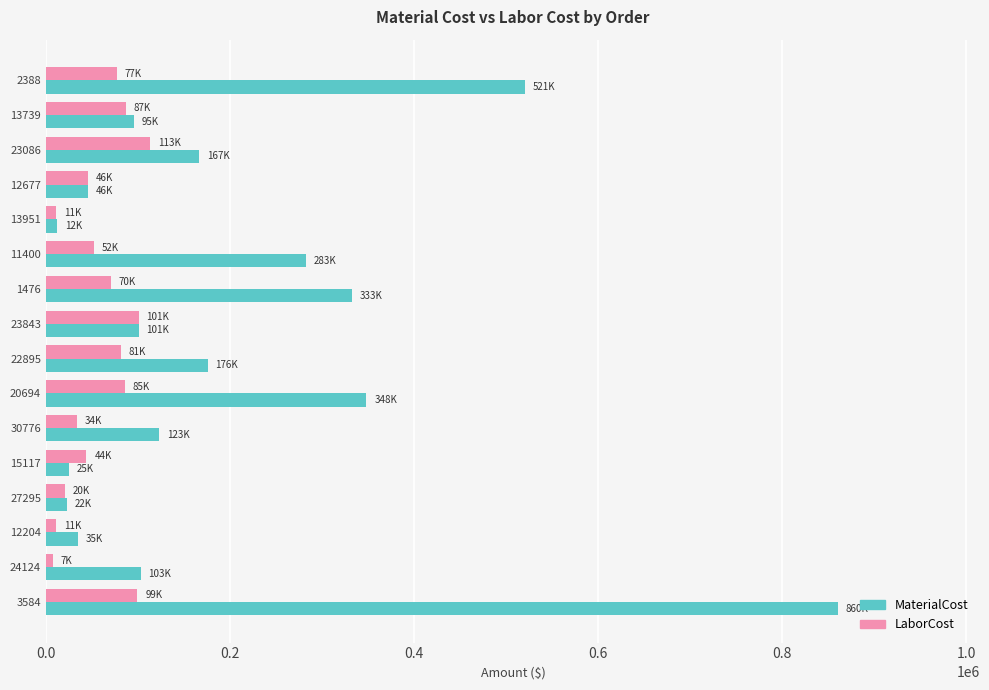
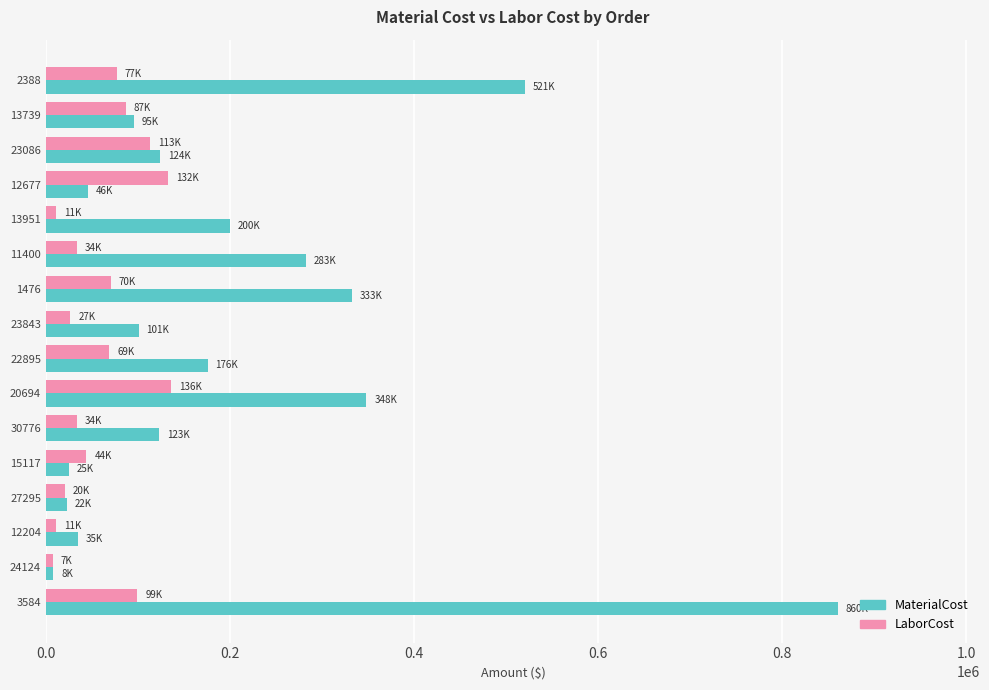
  {
    "MaterialCost": {
      "2388": "521K",
      "13739": "95K",
-     "23086": "167K",
+     "23086": "124K",
      "12677": "46K",
-     "13951": "12K",
+     "13951": "200K",
      "11400": "283K",
      "1476": "333K",
      "23843": "101K",
      "22895": "176K",
      "20694": "348K",
      "30776": "123K",
      "15117": "25K",
      "27295": "22K",
      "12204": "35K",
-     "24124": "103K",
+     "24124": "8K",
      "3584": "860K"
    },
    "LaborCost": {
      "2388": "77K",
      "13739": "87K",
      "23086": "113K",
-     "12677": "46K",
+     "12677": "132K",
      "13951": "11K",
-     "11400": "52K",
+     "11400": "34K",
      "1476": "70K",
-     "23843": "101K",
-     "22895": "81K",
-     "20694": "85K",
+     "23843": "27K",
+     "22895": "69K",
+     "20694": "136K",
      "30776": "34K",
      "15117": "44K",
      "27295": "20K",
      "12204": "11K",
      "24124": "7K",
      "3584": "99K"
    }
  }
